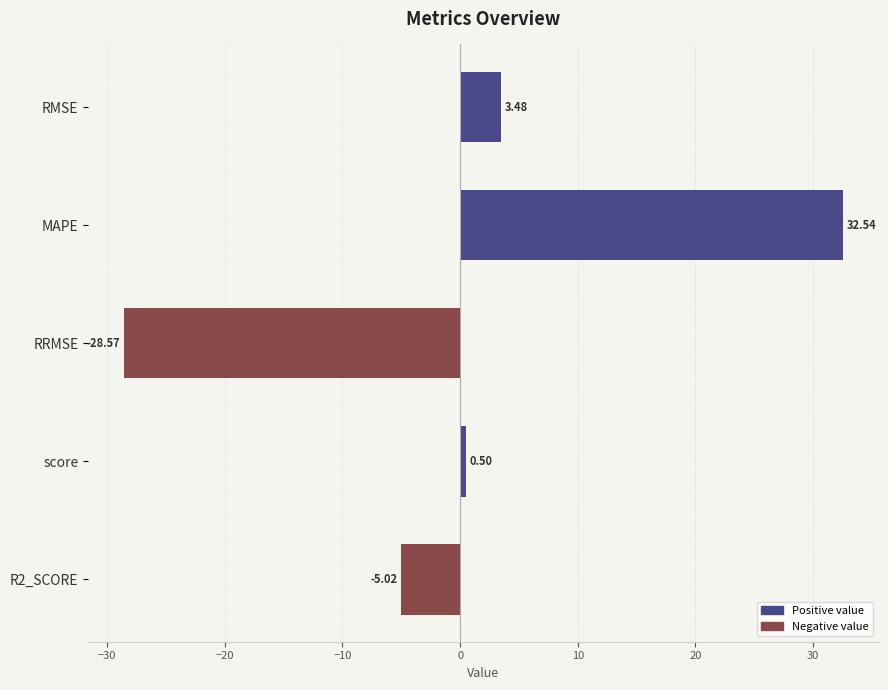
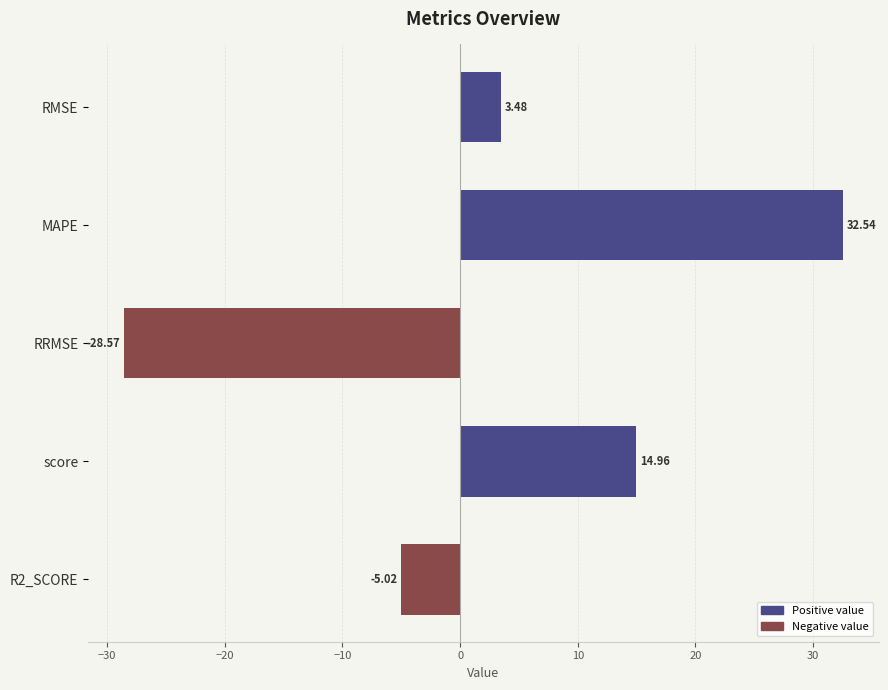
  {
    "RMSE": 3.48,
    "MAPE": 32.54,
    "RRMSE": -28.57,
-   "score": 0.50,
+   "score": 14.96,
    "R2_SCORE": -5.02
  }
